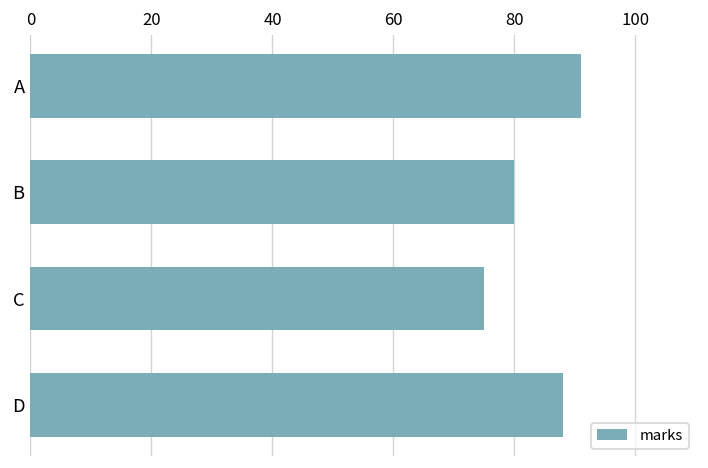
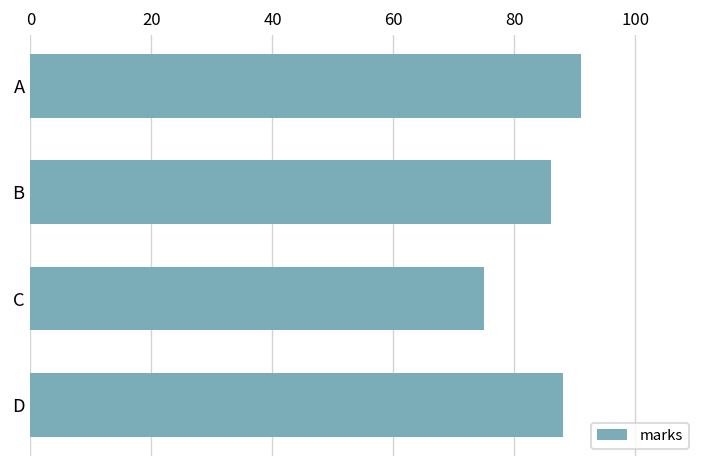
  {
    "A": 91,
-   "B": 80,
+   "B": 86,
    "C": 75,
    "D": 88
  }
